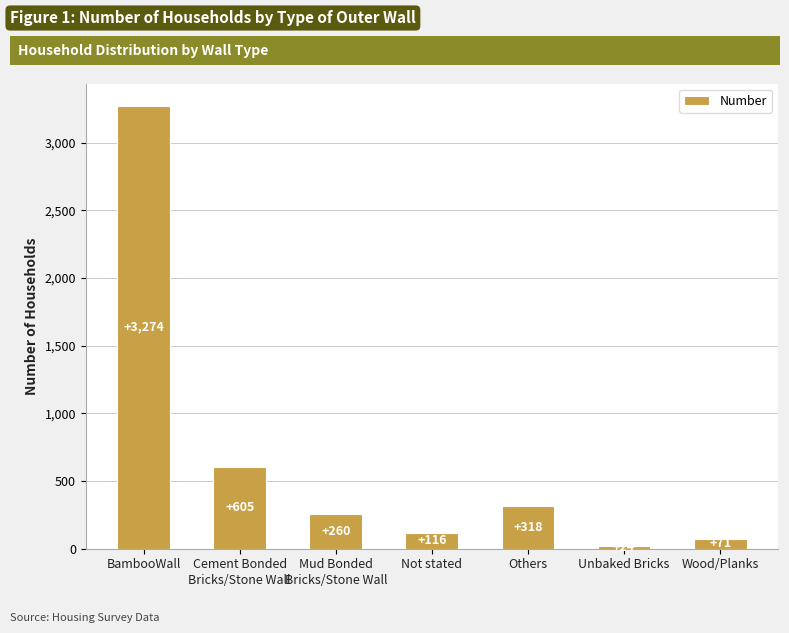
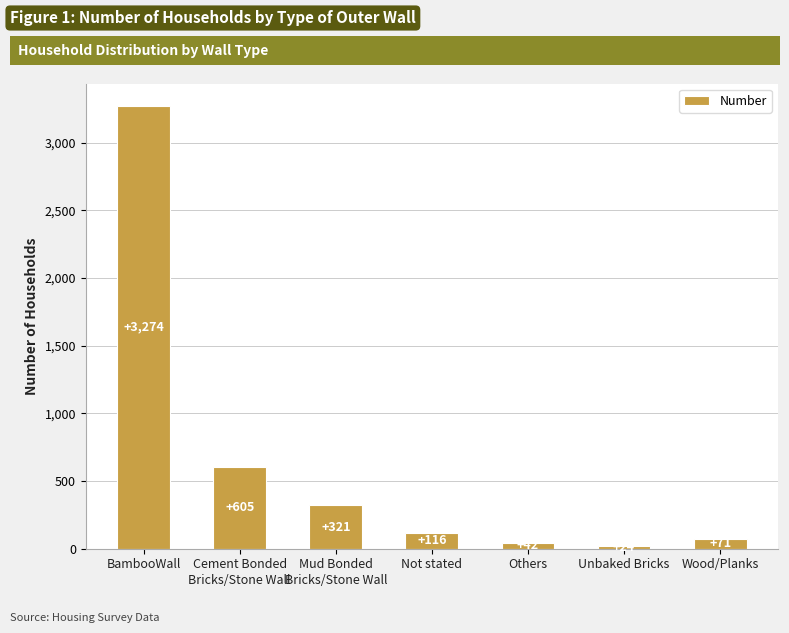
  {
    "BambooWall": "+3,274",
    "Cement Bonded Bricks/Stone Wall": "+605",
-   "Mud Bonded Bricks/Stone Wall": "+260",
+   "Mud Bonded Bricks/Stone Wall": "+321",
    "Not stated": "+116",
-   "Others": "320",
+   "Others": "40",
    "Wood/Planks": "+71"
  }
